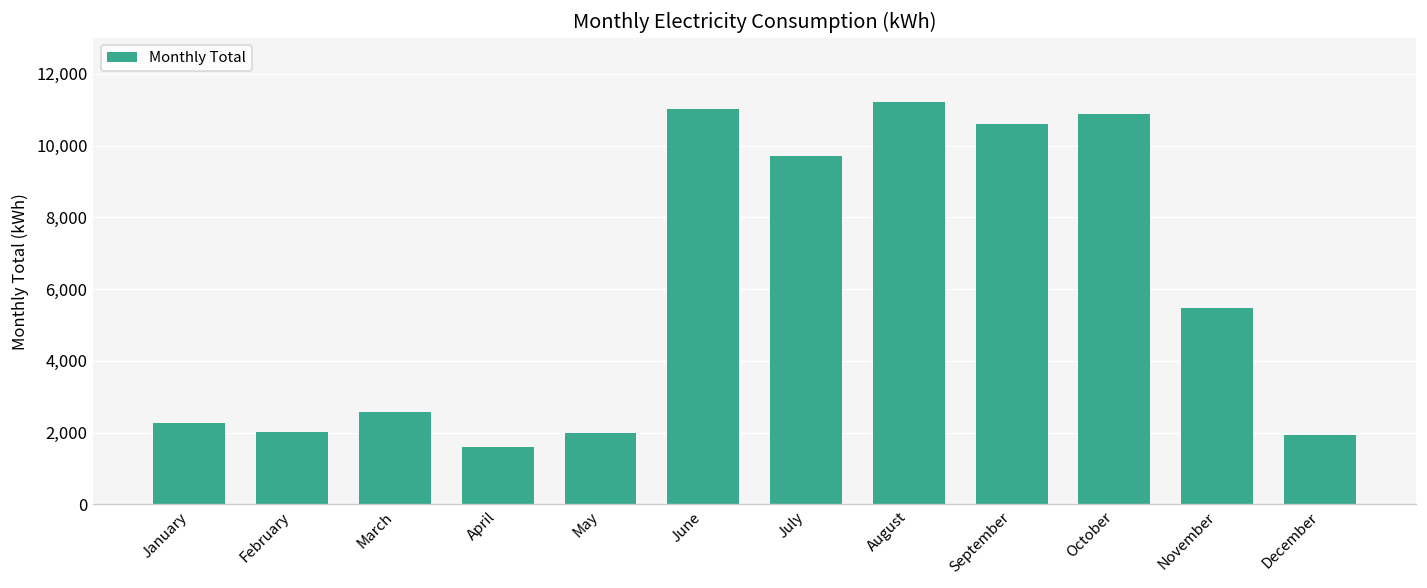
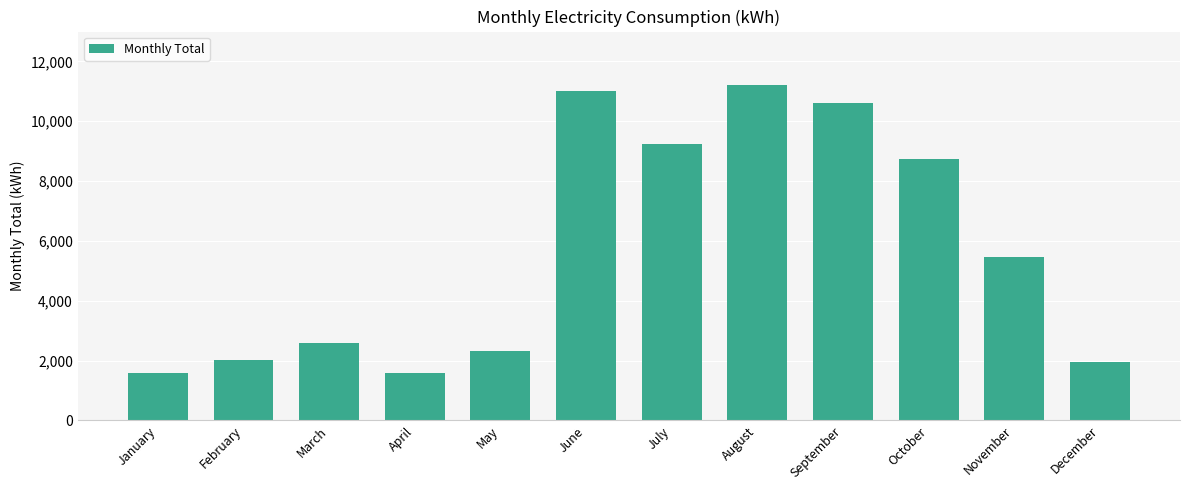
  {
-   "January": "2,300",
+   "January": "1,600",
    "February": "2,000",
    "March": "2,600",
    "April": "1,600",
-   "May": "2,000",
+   "May": "2,300",
    "June": "11,000",
-   "July": "9,700",
+   "July": "9,200",
    "August": "11,200",
    "September": "10,600",
-   "October": "10,900",
+   "October": "8,700",
    "November": "5,500",
    "December": "1,900"
  }
